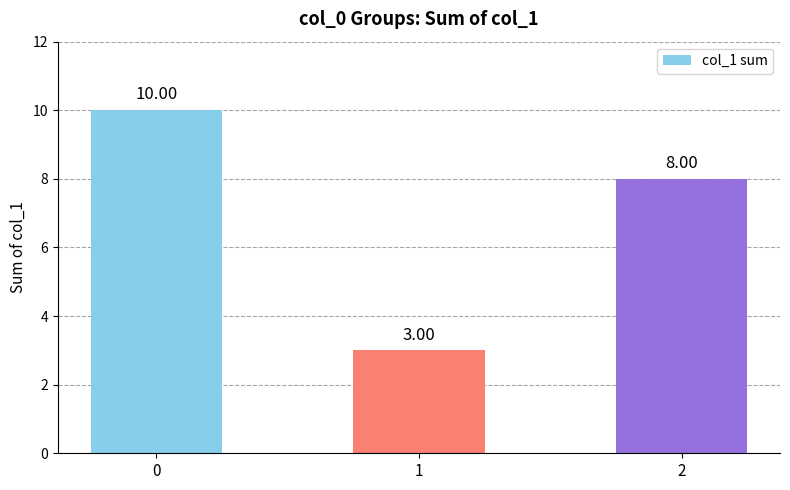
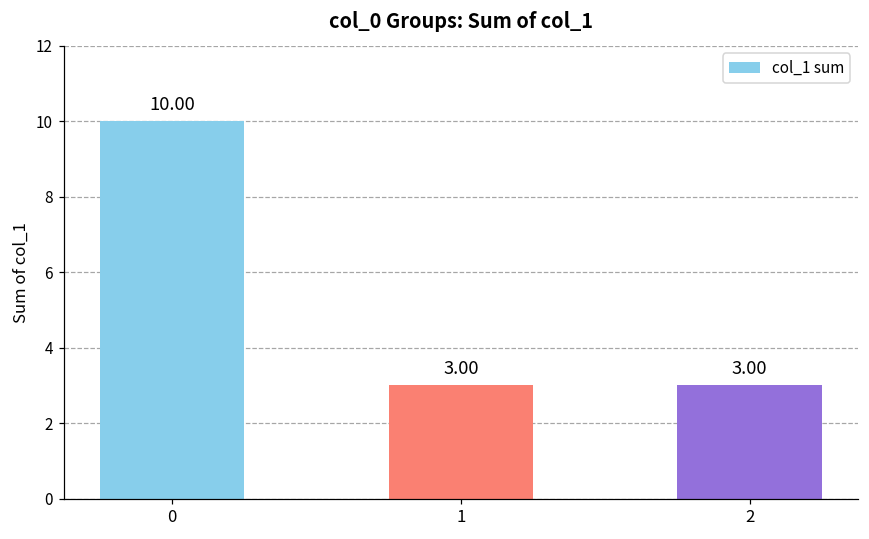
  {
    "0": 10.00,
    "1": 3.00,
-   "2": 8.00
+   "2": 3.00
  }
